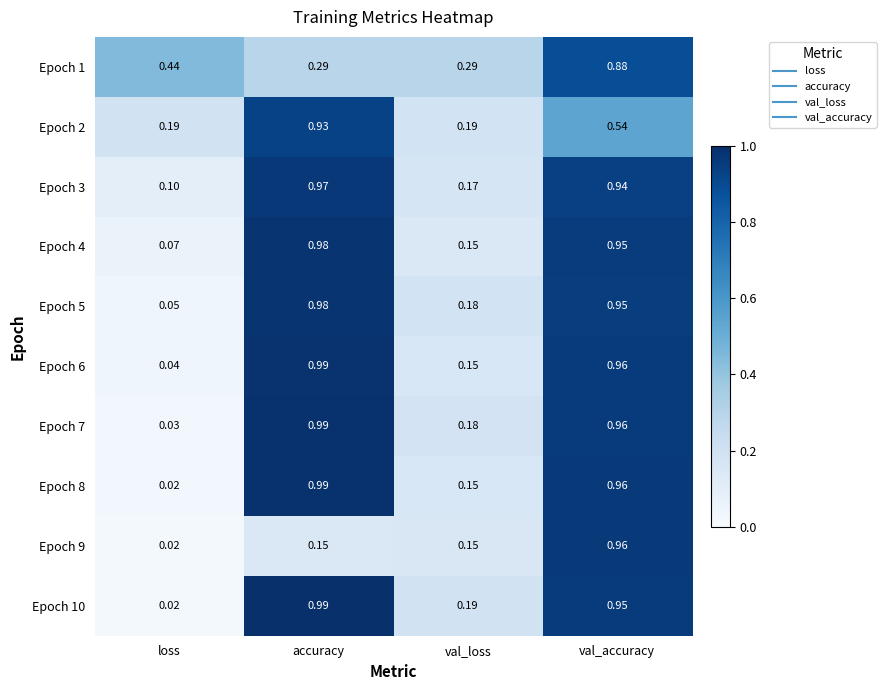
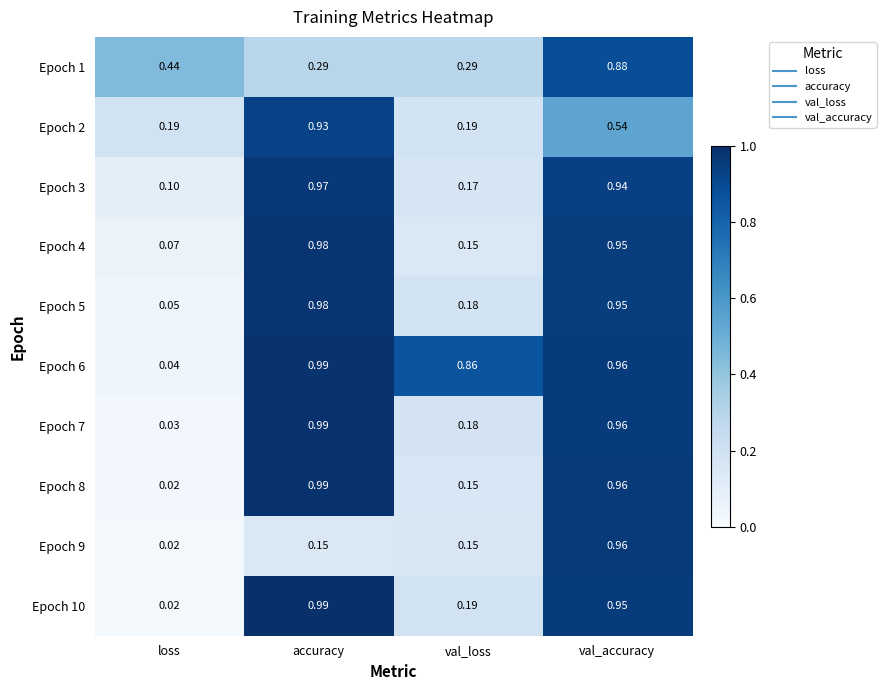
  {
    "Epoch 1": {
      "loss": 0.44,
      "accuracy": 0.29,
      "val_loss": 0.29,
      "val_accuracy": 0.88
    },
    "Epoch 2": {
      "loss": 0.19,
      "accuracy": 0.93,
      "val_loss": 0.19,
      "val_accuracy": 0.54
    },
    "Epoch 3": {
      "loss": 0.10,
      "accuracy": 0.97,
      "val_loss": 0.17,
      "val_accuracy": 0.94
    },
    "Epoch 4": {
      "loss": 0.07,
      "accuracy": 0.98,
      "val_loss": 0.15,
      "val_accuracy": 0.95
    },
    "Epoch 5": {
      "loss": 0.05,
      "accuracy": 0.98,
      "val_loss": 0.18,
      "val_accuracy": 0.95
    },
    "Epoch 6": {
      "loss": 0.04,
      "accuracy": 0.99,
-     "val_loss": 0.15,
+     "val_loss": 0.86,
      "val_accuracy": 0.96
    },
    "Epoch 7": {
      "loss": 0.03,
      "accuracy": 0.99,
      "val_loss": 0.18,
      "val_accuracy": 0.96
    },
    "Epoch 8": {
      "loss": 0.02,
      "accuracy": 0.99,
      "val_loss": 0.15,
      "val_accuracy": 0.96
    },
    "Epoch 9": {
      "loss": 0.02,
      "accuracy": 0.15,
      "val_loss": 0.15,
      "val_accuracy": 0.96
    },
    "Epoch 10": {
      "loss": 0.02,
      "accuracy": 0.99,
      "val_loss": 0.19,
      "val_accuracy": 0.95
    }
  }
